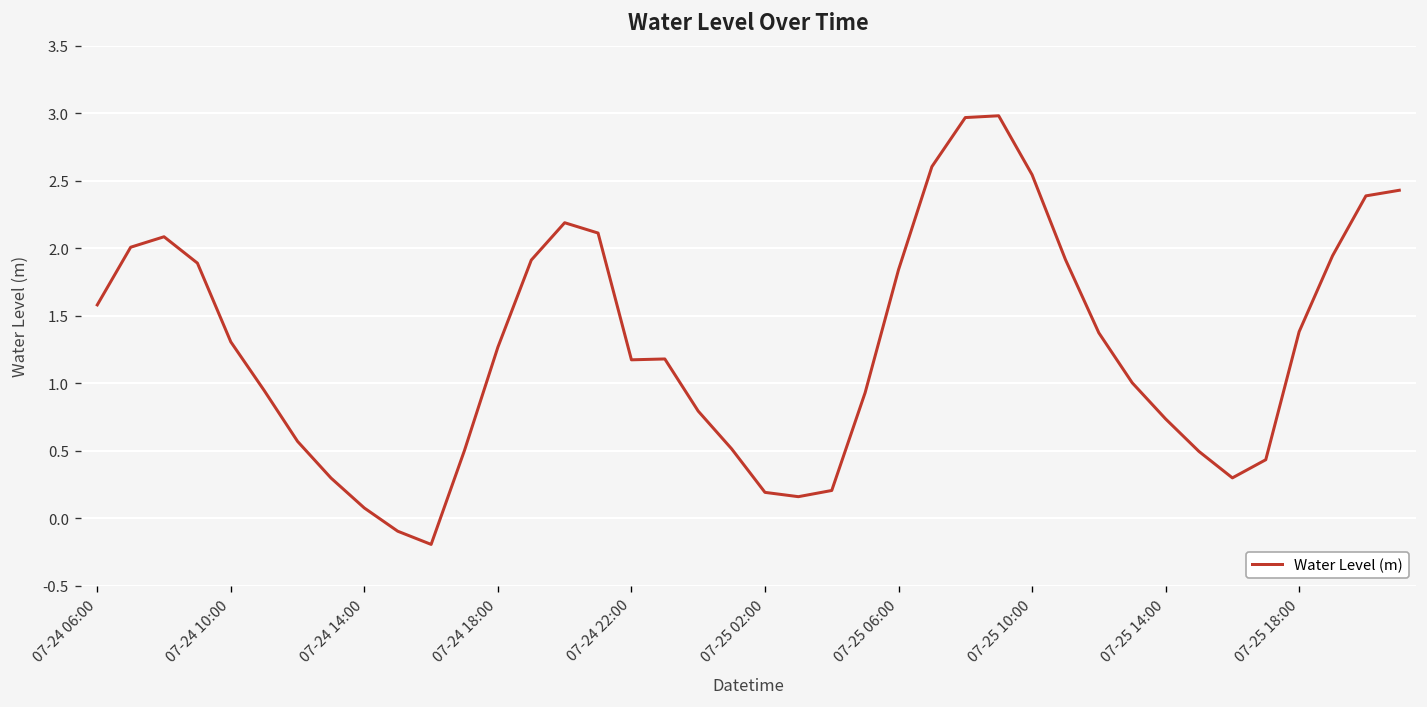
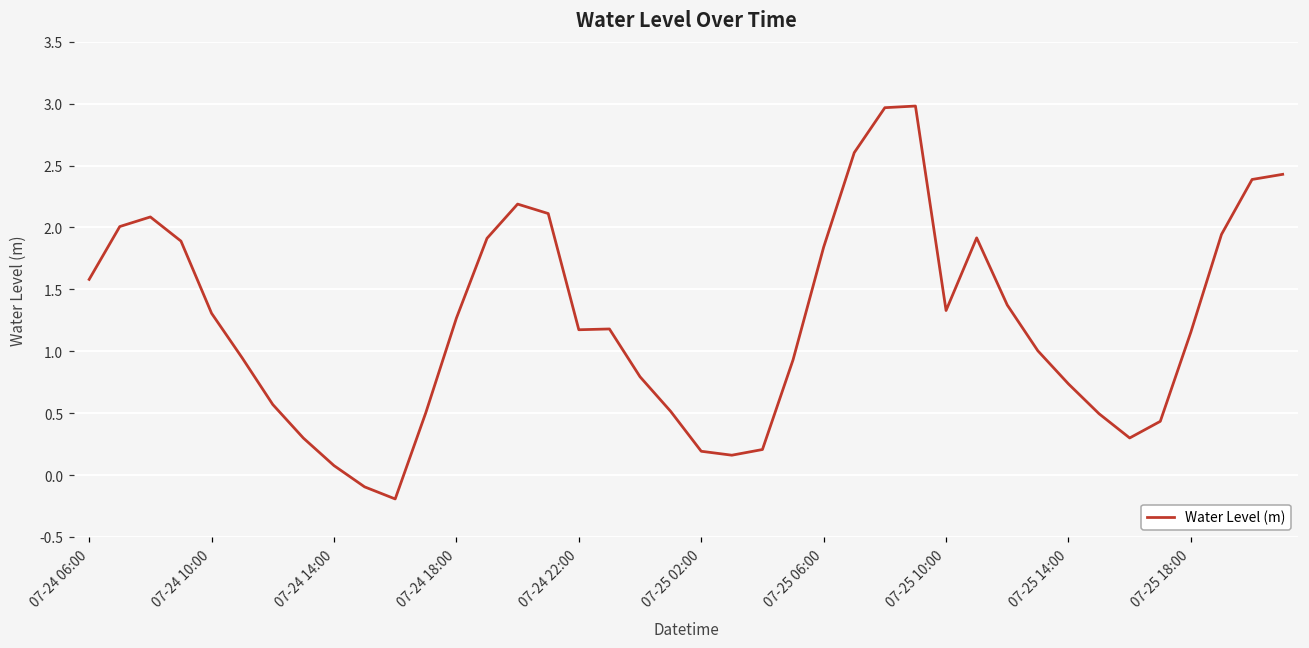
  {
    "07-24 06:00": 1.58,
    "07-24 10:00": 1.31,
    "07-24 14:00": 0.08,
    "07-24 18:00": 1.27,
    "07-24 22:00": 1.17,
    "07-25 02:00": 0.19,
    "07-25 06:00": 1.84,
-   "07-25 10:00": 2.54,
+   "07-25 10:00": 1.33,
    "07-25 14:00": 0.74,
-   "07-25 18:00": 1.38
+   "07-25 18:00": 1.16
  }
